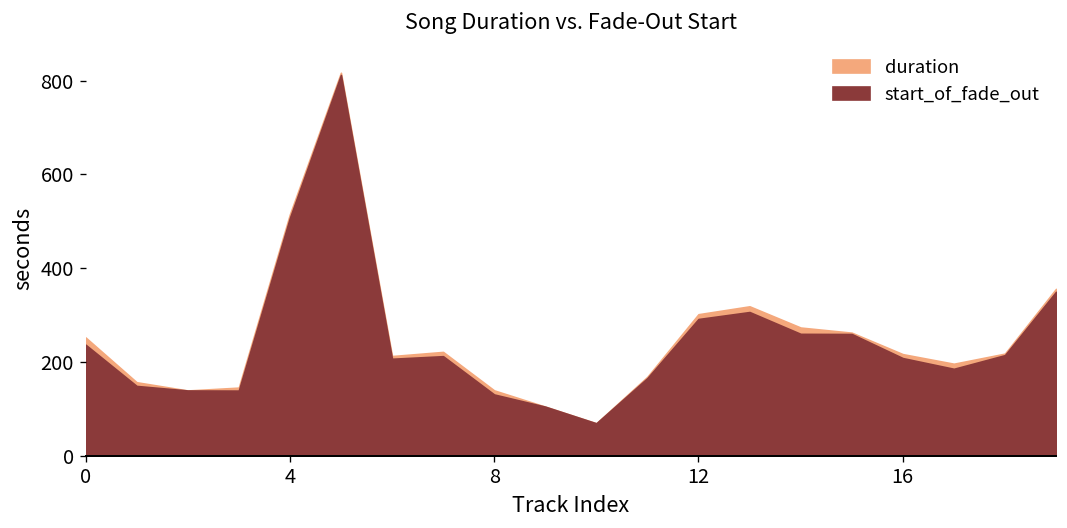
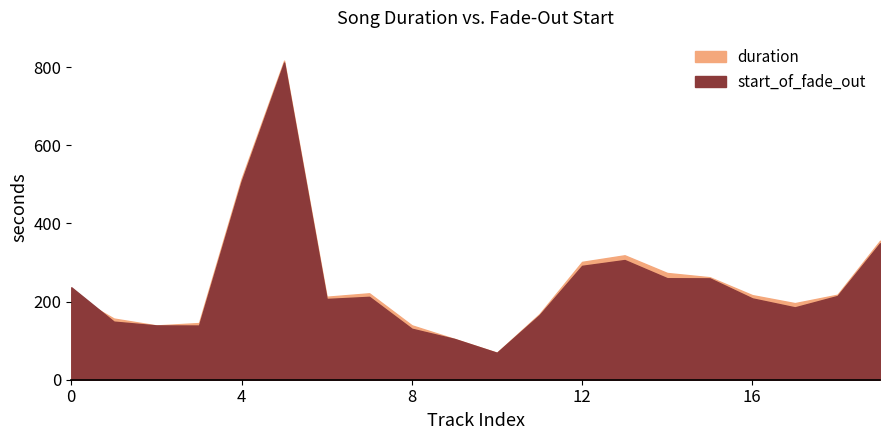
  {
    "duration": {
-     "0": 250,
+     "0": 220,
      "4": 510,
      "8": 140,
      "12": 300,
      "16": 220
    },
    "start_of_fade_out": {
      "0": 240,
      "4": 510,
      "8": 130,
      "12": 290,
      "16": 210
    }
  }
